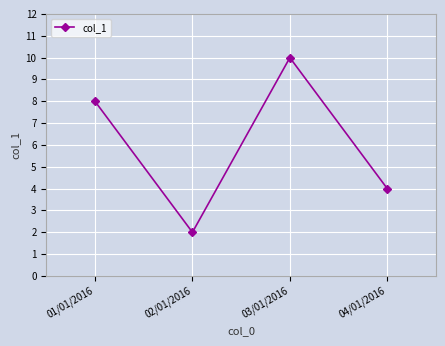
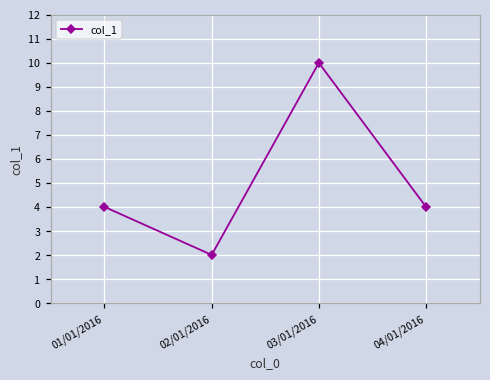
  {
-   "01/01/2016": 8,
+   "01/01/2016": 4,
    "02/01/2016": 2,
    "03/01/2016": 10,
    "04/01/2016": 4
  }
